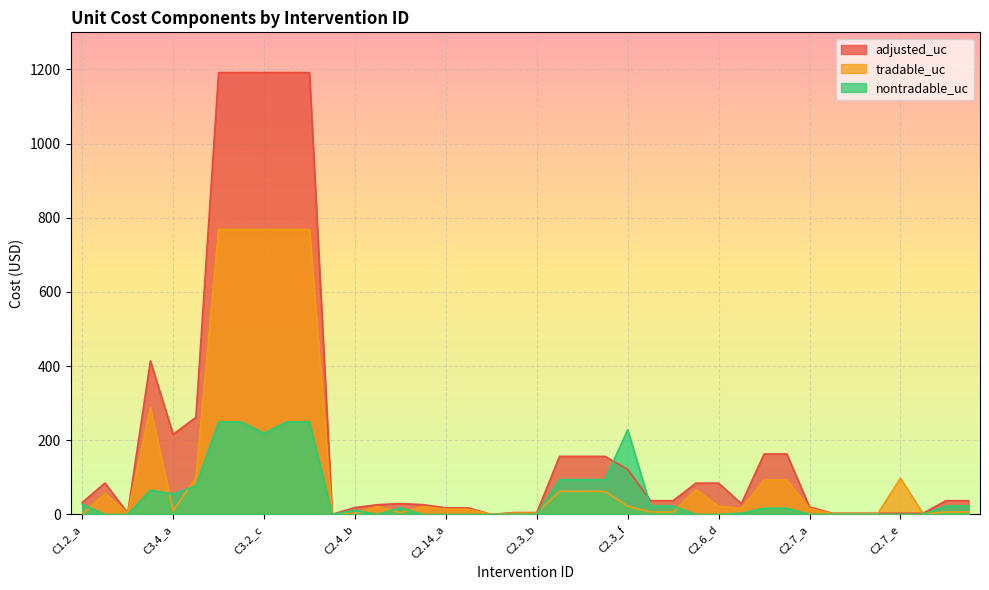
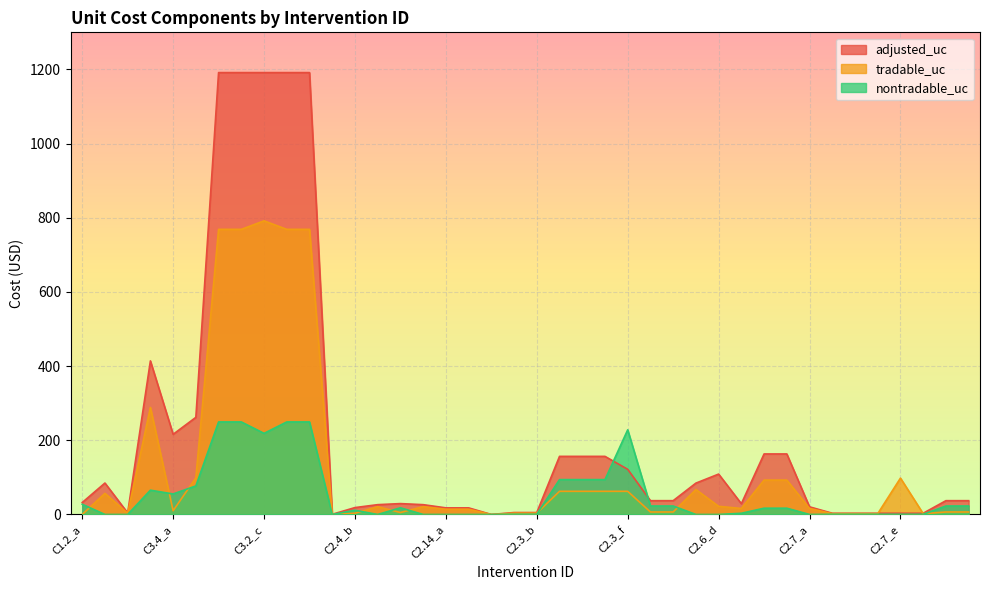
  {
    "adjusted_uc": {
      "C3.4_a": 220,
      "C3.2_c": 1190,
      "C2.4_b": 20,
      "C2.3_f": 120,
-     "C2.6_d": 80
+     "C2.6_d": 110
    },
    "tradable_uc": {
      "C1.2_a": 0,
      "C3.4_a": 10,
-     "C3.2_c": 770,
+     "C3.2_c": 790,
      "C2.4_b": 0,
-     "C2.3_f": 20,
+     "C2.3_f": 60,
      "C2.6_d": 20,
      "C2.7_e": 100
    },
    "nontradable_uc": {
      "C3.4_a": 60,
      "C3.2_c": 220,
      "C2.4_b": 10,
      "C2.14_a": 0,
      "C2.3_f": 230,
      "C2.6_d": 0,
      "C2.7_a": 0
    }
  }
